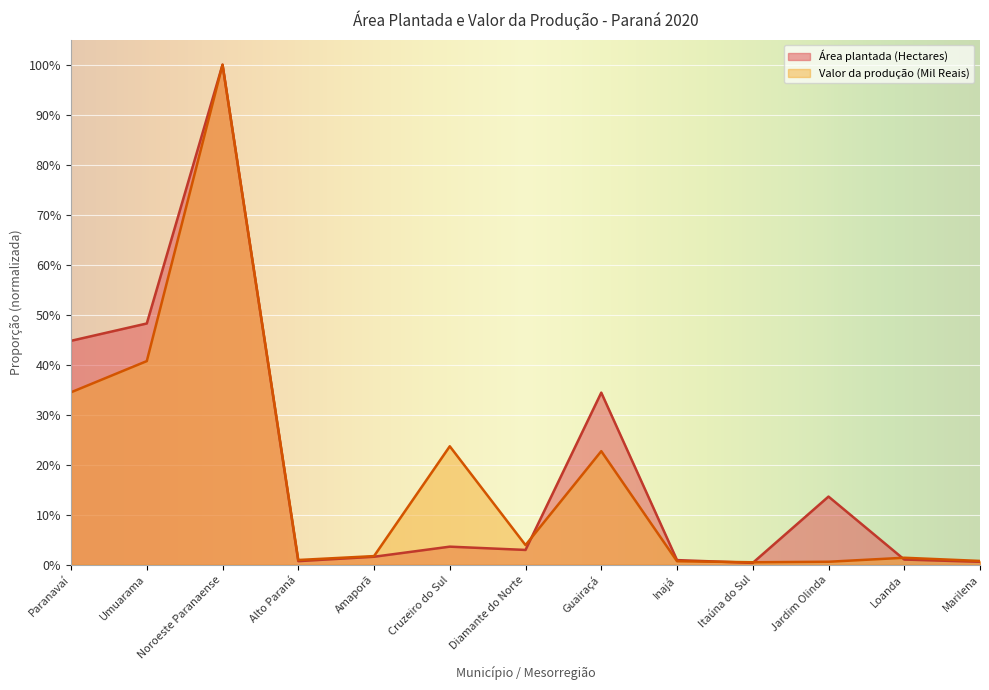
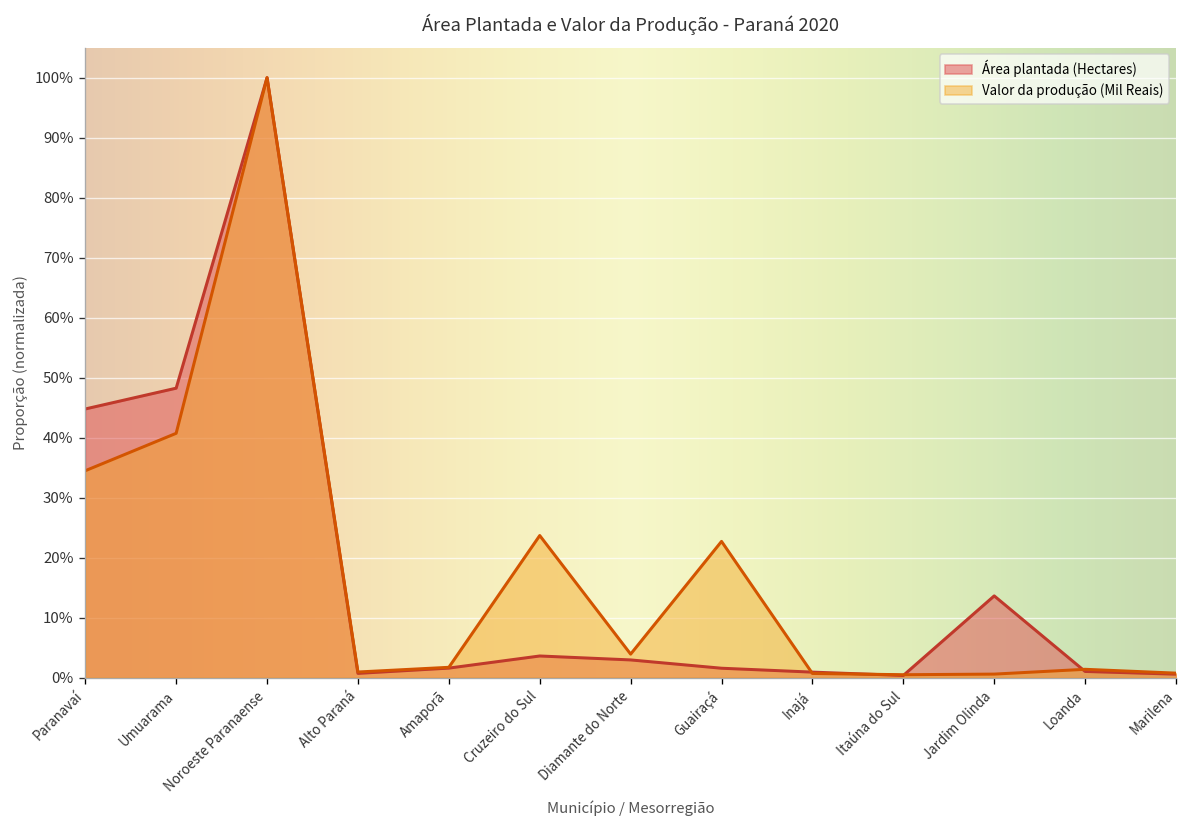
  {
    "Área plantada (Hectares)": {
      "Paranavaí": "45%",
      "Umuarama": "48%",
      "Cruzeiro do Sul": "4%",
      "Diamante do Norte": "3%",
-     "Guairaçá": "34%",
+     "Guairaçá": "2%",
      "Jardim Olinda": "14%"
    },
    "Valor da produção (Mil Reais)": {
      "Paranavaí": "34%",
      "Umuarama": "41%",
      "Cruzeiro do Sul": "24%",
      "Diamante do Norte": "4%",
      "Guairaçá": "23%",
      "Jardim Olinda": "1%"
    }
  }
